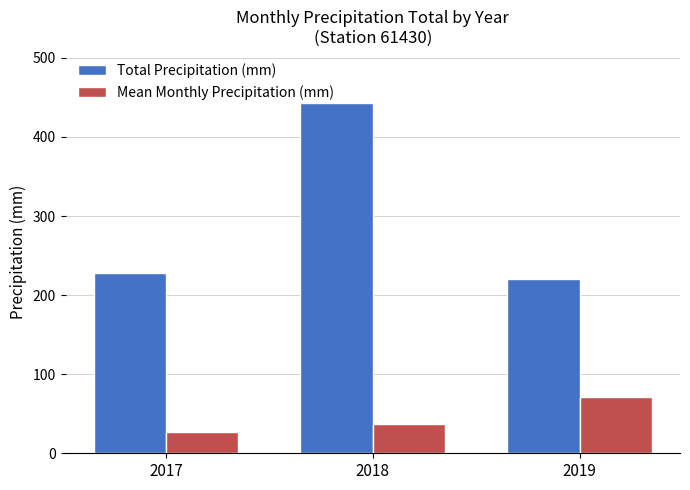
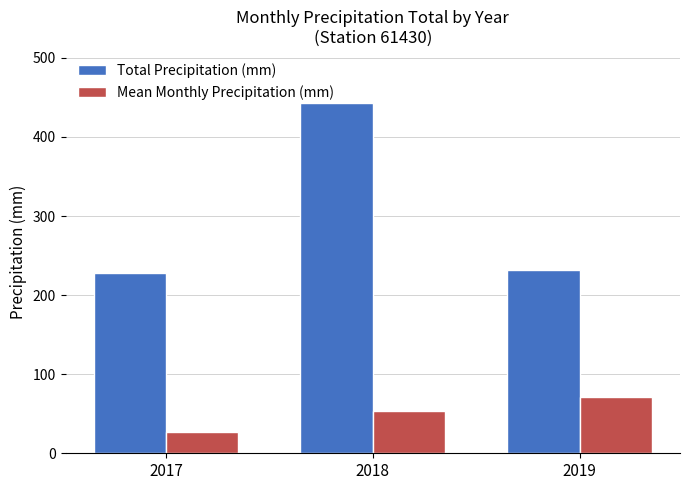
  {
    "Total Precipitation (mm)": {
      "2017": 230,
      "2018": 440,
-     "2019": 220
+     "2019": 230
    },
    "Mean Monthly Precipitation (mm)": {
      "2017": 30,
-     "2018": 40,
+     "2018": 50,
      "2019": 70
    }
  }
